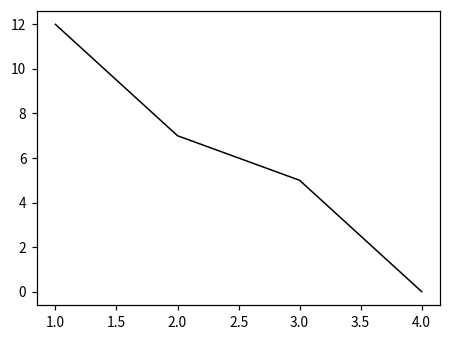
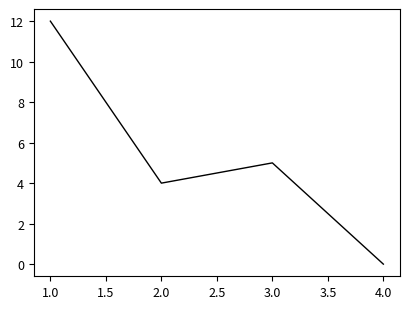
  {
    "1.0": 12,
-   "2.0": 7,
+   "2.0": 4,
    "3.0": 5,
    "4.0": 0
  }
